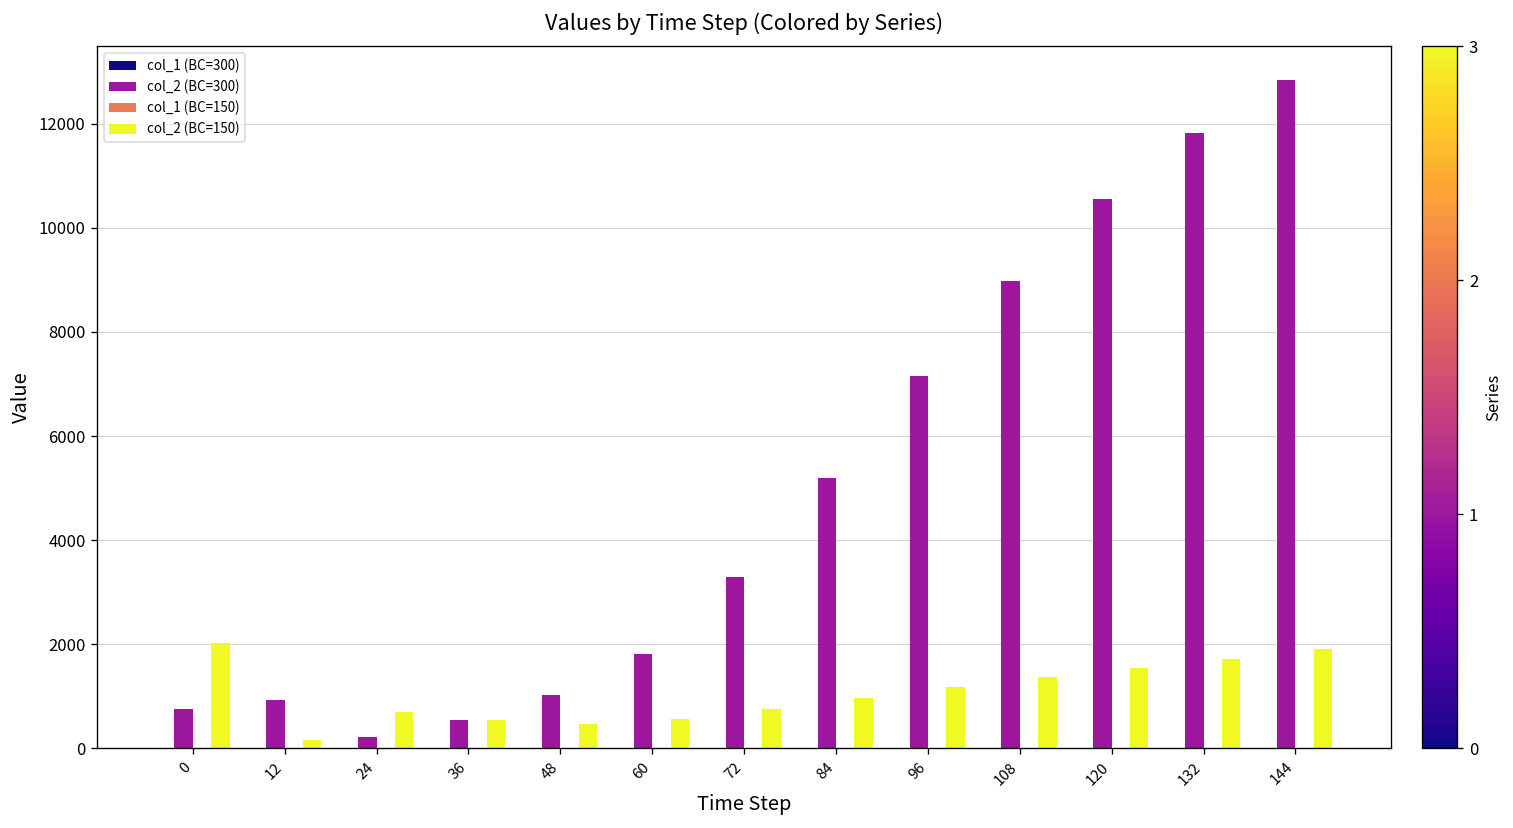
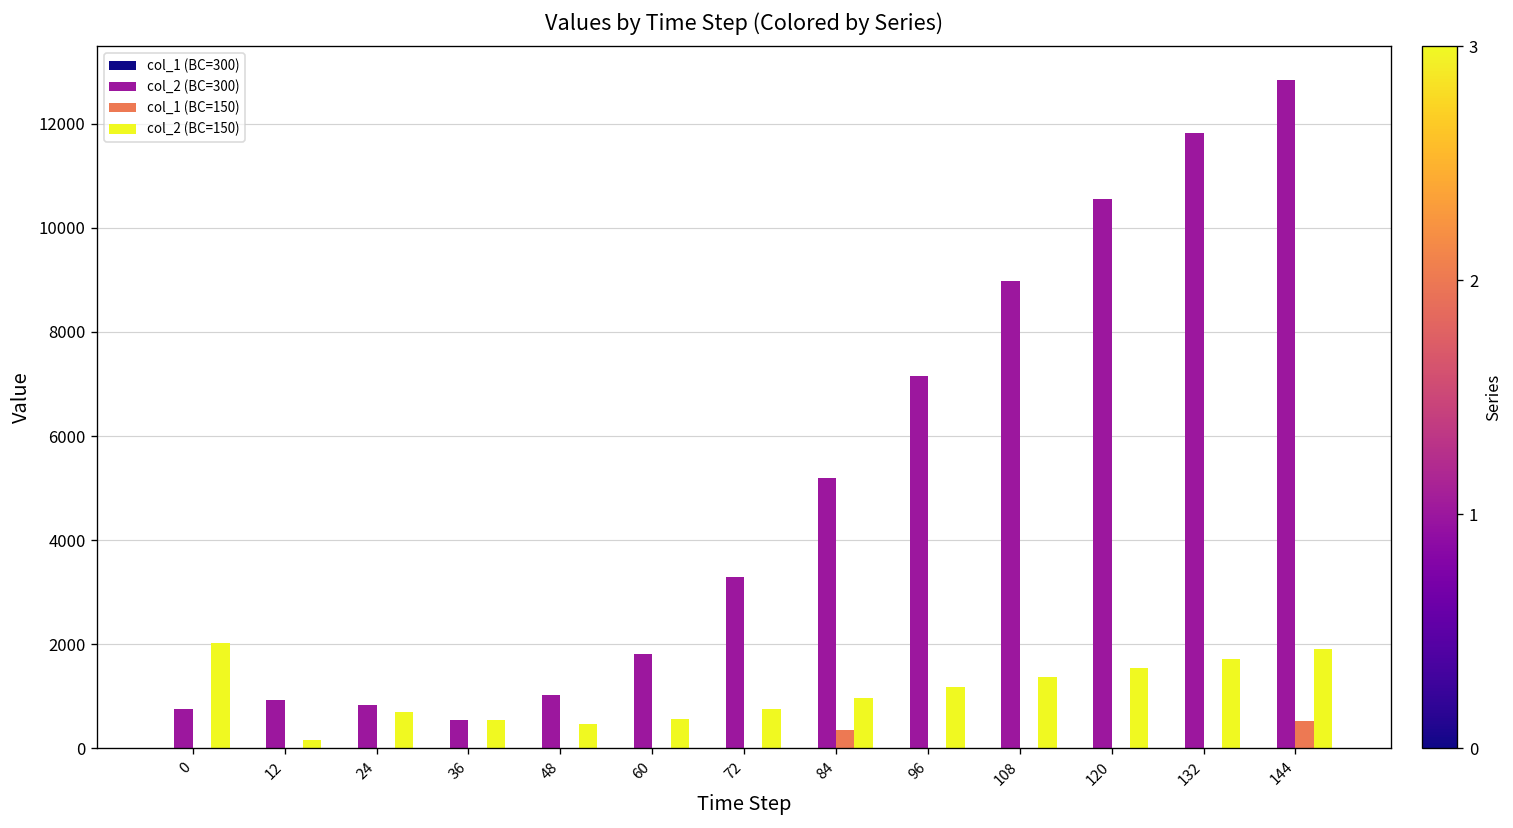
  {
    "col_2 (BC=300)": {
      "0": 800,
      "12": 900,
-     "24": 200,
+     "24": 800,
      "36": 600,
      "48": 1000,
      "60": 1800,
      "72": 3300,
      "84": 5200,
      "96": 7200,
      "108": 9000,
      "120": 10500,
      "132": 11800,
      "144": 12800
    },
    "col_1 (BC=150)": {
-     "84": 0,
-     "144": 0
+     "84": 400,
+     "144": 500
    },
    "col_2 (BC=150)": {
      "0": 2000,
      "12": 200,
      "24": 700,
      "36": 500,
      "48": 500,
      "60": 600,
      "72": 800,
      "84": 1000,
      "96": 1200,
      "108": 1400,
      "120": 1600,
      "132": 1700,
      "144": 1900
    }
  }
